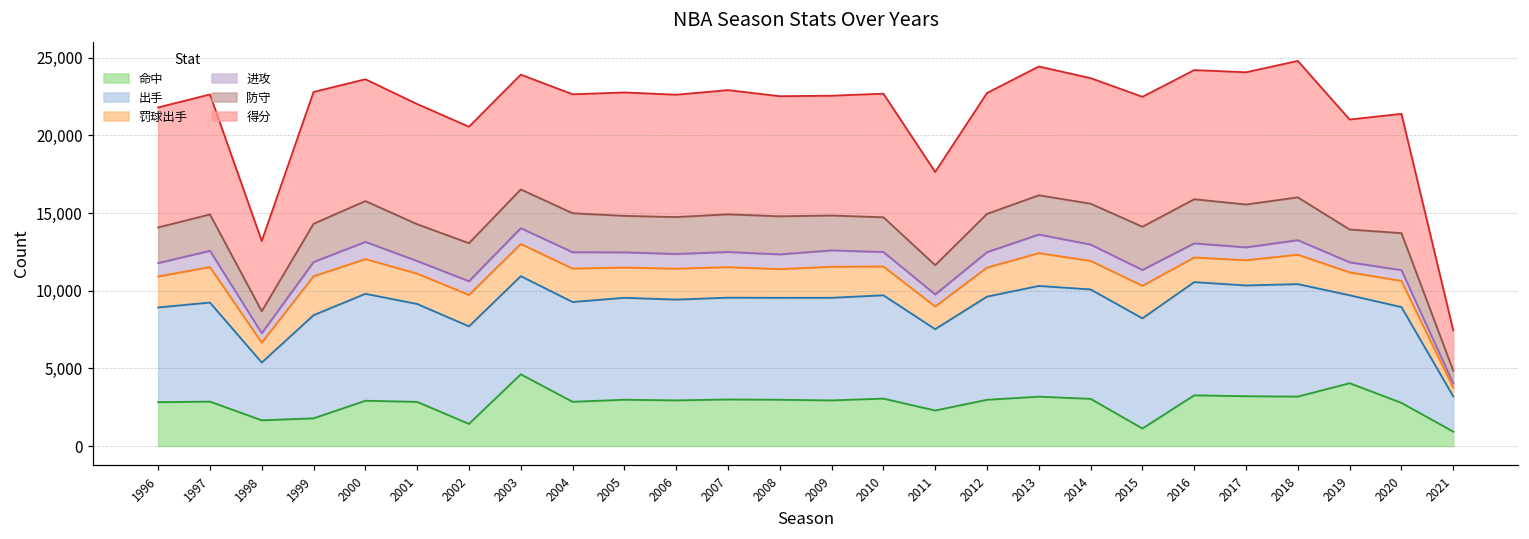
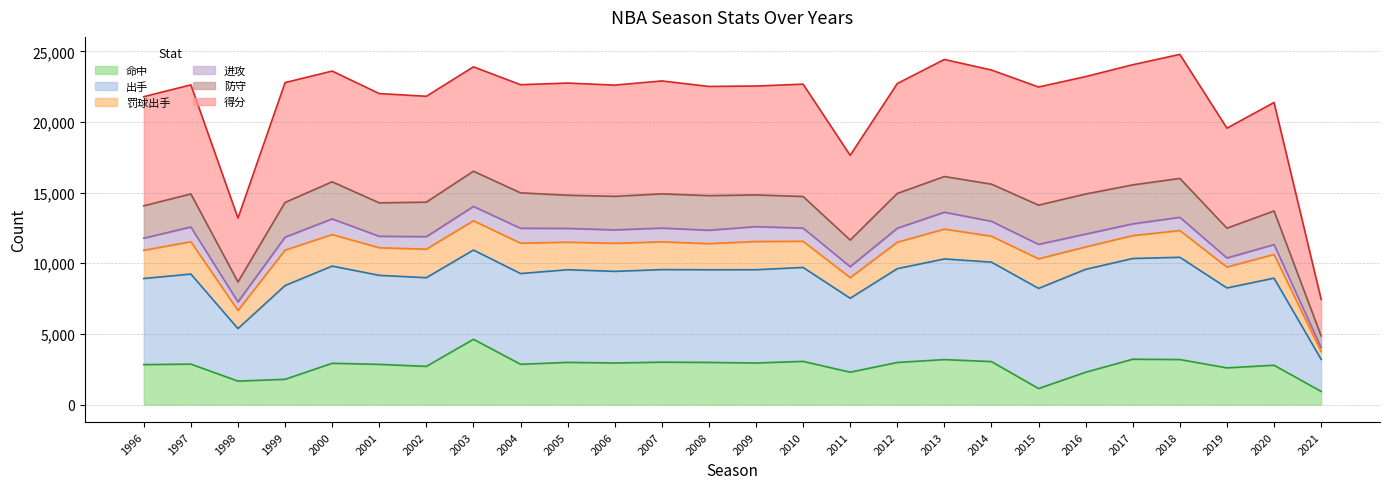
  {
    "命中": {
      "1996": "2,800",
      "1997": "2,900",
      "1998": "1,700",
      "1999": "1,800",
      "2000": "2,900",
      "2001": "2,800",
-     "2002": "1,400",
+     "2002": "2,700",
      "2003": "4,600",
      "2004": "2,900",
      "2005": "3,000",
      "2006": "2,900",
      "2007": "3,000",
      "2008": "3,000",
      "2009": "2,900",
      "2010": "3,100",
      "2011": "2,300",
      "2012": "3,000",
      "2013": "3,200",
      "2014": "3,000",
      "2015": "1,100",
-     "2016": "3,300",
+     "2016": "2,300",
      "2017": "3,200",
      "2018": "3,200",
-     "2019": "4,000",
+     "2019": "2,600",
      "2020": "2,800",
      "2021": "900"
    }
  }
